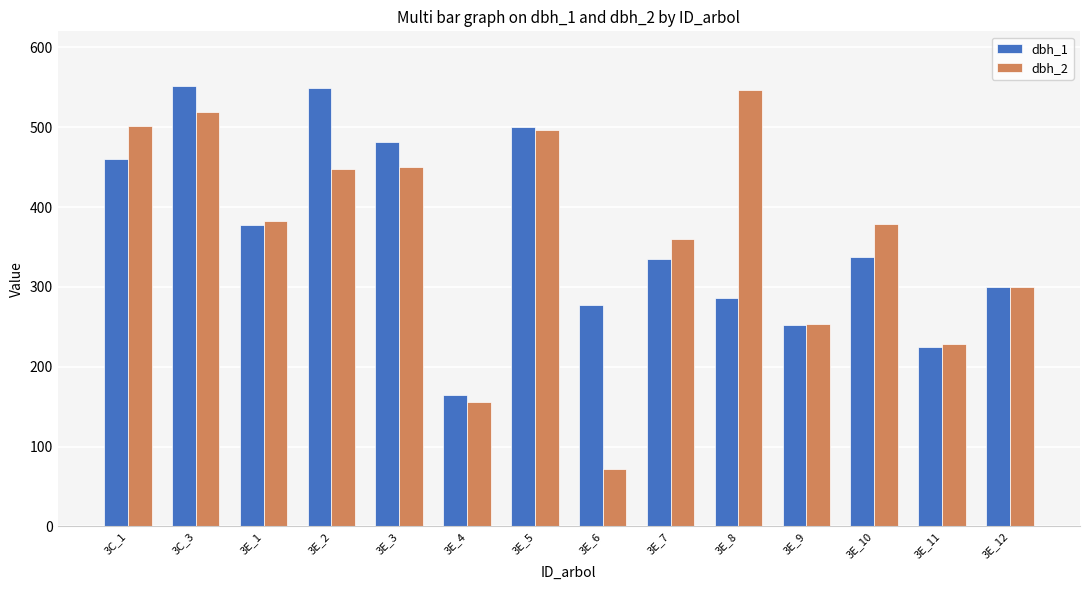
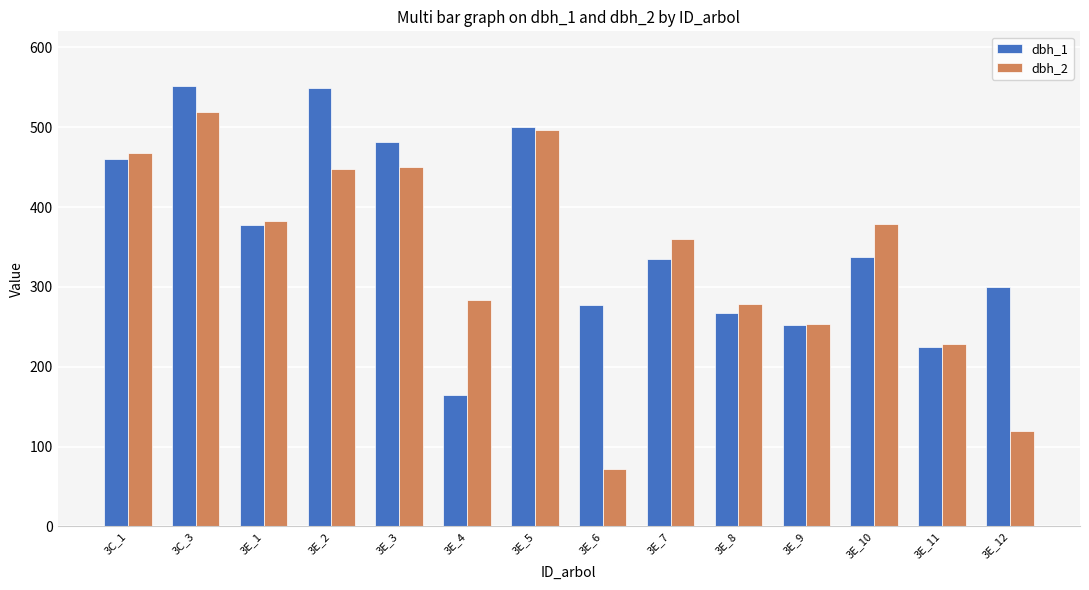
  {
    "dbh_1": {
      "3C_1": 460,
      "3C_3": 550,
      "3E_1": 380,
      "3E_2": 550,
      "3E_3": 480,
      "3E_4": 170,
      "3E_5": 500,
      "3E_6": 280,
      "3E_7": 340,
-     "3E_8": 290,
+     "3E_8": 270,
      "3E_9": 250,
      "3E_10": 340,
      "3E_11": 230,
      "3E_12": 300
    },
    "dbh_2": {
-     "3C_1": 500,
+     "3C_1": 470,
      "3C_3": 520,
      "3E_1": 380,
      "3E_2": 450,
      "3E_3": 450,
-     "3E_4": 160,
+     "3E_4": 280,
      "3E_5": 500,
      "3E_6": 70,
      "3E_7": 360,
-     "3E_8": 550,
+     "3E_8": 280,
      "3E_9": 250,
      "3E_10": 380,
      "3E_11": 230,
-     "3E_12": 300
+     "3E_12": 120
    }
  }
